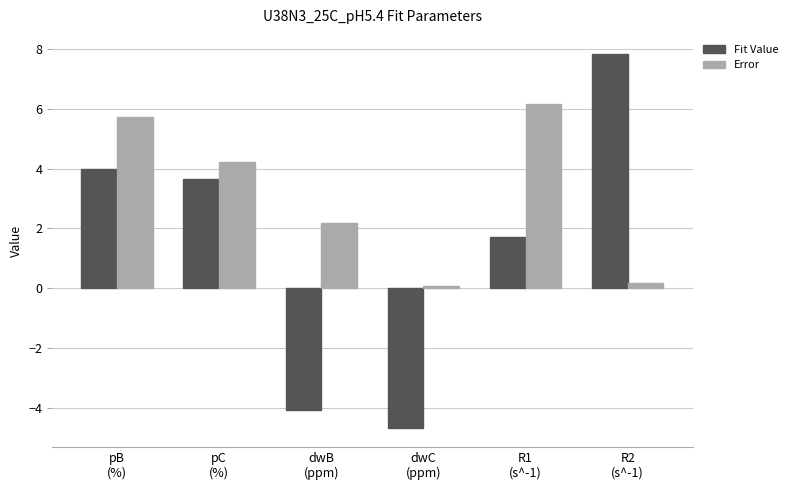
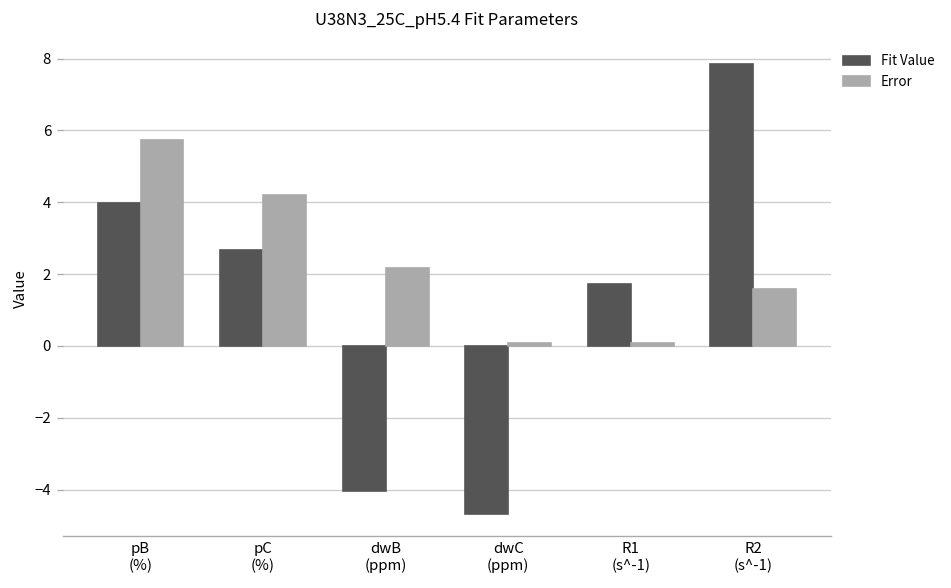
  {
    "Fit Value": {
      "pB (%)": 4.0,
-     "pC (%)": 3.6,
+     "pC (%)": 2.7,
      "dwB (ppm)": -4.1,
      "dwC (ppm)": -4.7,
      "R1 (s^-1)": 1.7,
      "R2 (s^-1)": 7.8
    },
    "Error": {
      "pB (%)": 5.7,
      "pC (%)": 4.2,
      "dwB (ppm)": 2.2,
      "dwC (ppm)": 0.1,
-     "R1 (s^-1)": 6.2,
-     "R2 (s^-1)": 0.2
+     "R1 (s^-1)": 0.1,
+     "R2 (s^-1)": 1.6
    }
  }
